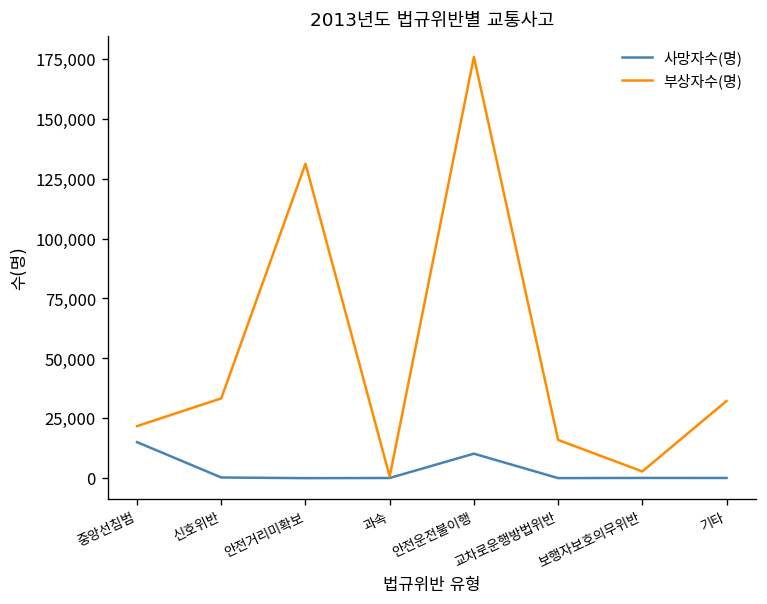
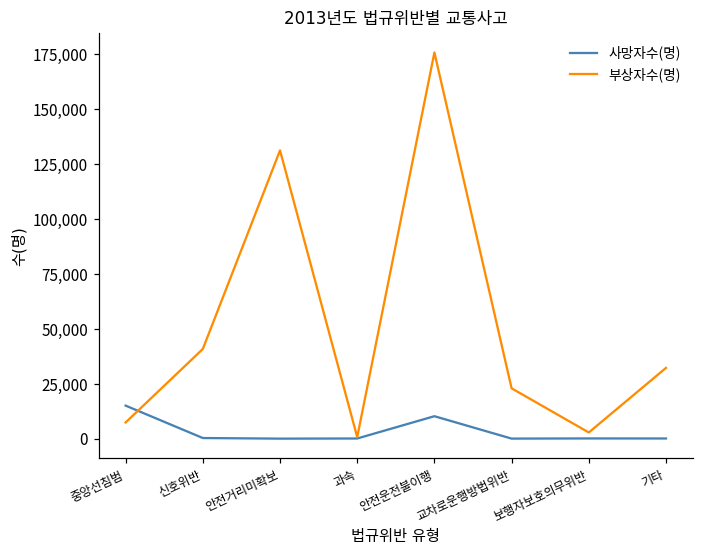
  {
    "사망자수(명)": {
      "중앙선침범": "15,000",
      "신호위반": "0",
      "안전거리미확보": "0",
      "안전운전불이행": "10,000",
      "교차로운행방법위반": "0",
      "보행자보호의무위반": "0",
      "기타": "0"
    },
    "부상자수(명)": {
-     "중앙선침범": "22,000",
-     "신호위반": "33,000",
+     "중앙선침범": "7,000",
+     "신호위반": "41,000",
      "안전거리미확보": "131,000",
      "안전운전불이행": "176,000",
-     "교차로운행방법위반": "16,000",
+     "교차로운행방법위반": "23,000",
      "보행자보호의무위반": "3,000",
      "기타": "32,000"
    }
  }
